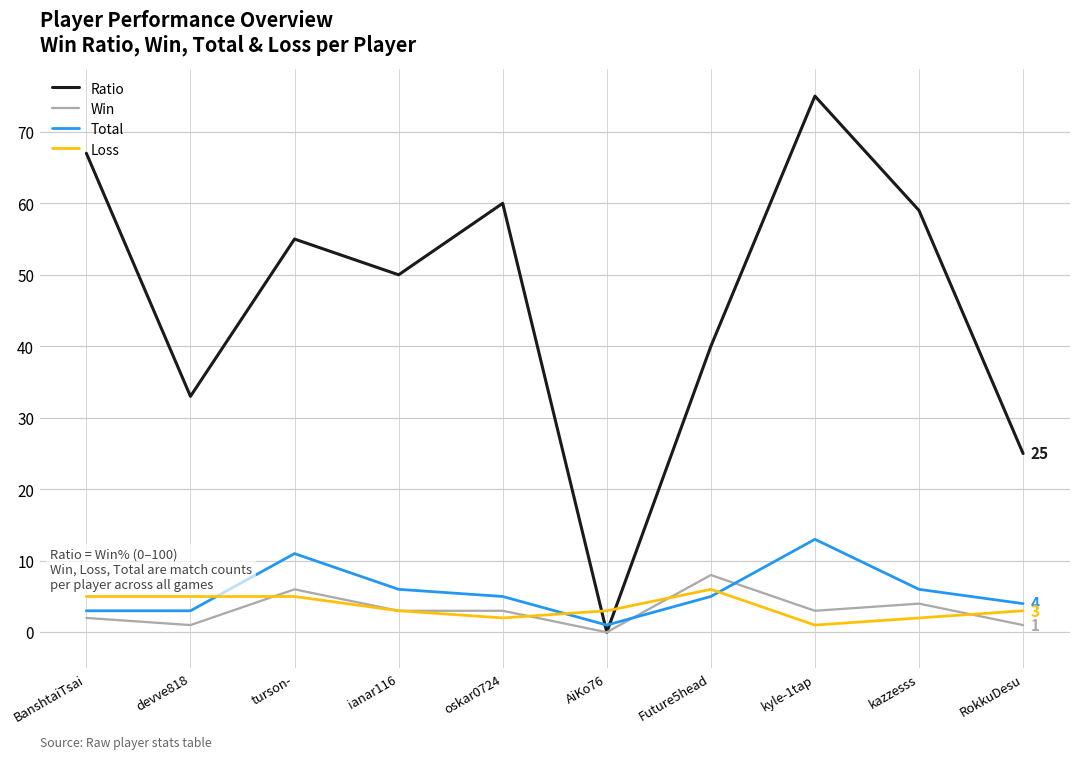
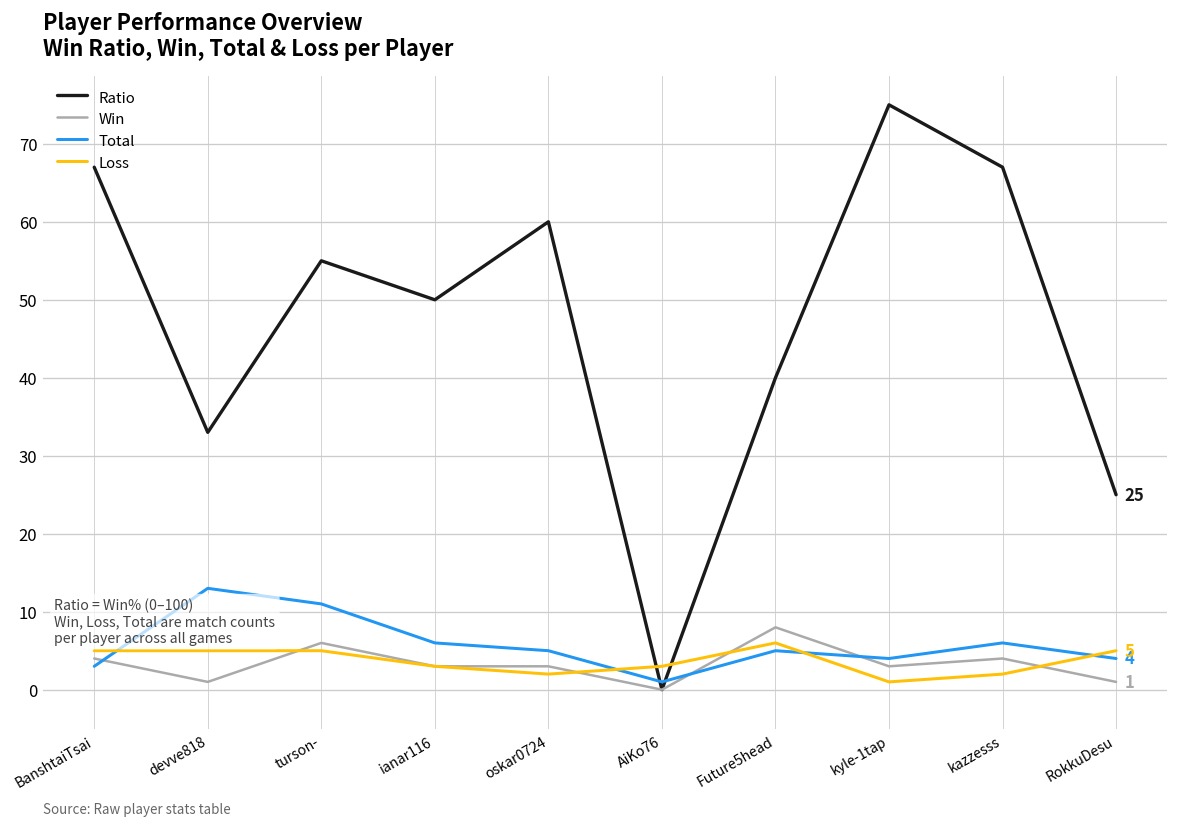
  {
    "Ratio": {
      "BanshtaiTsai": 67,
      "devve818": 33,
      "turson-": 55,
      "ianar116": 50,
      "oskar0724": 60,
      "Future5head": 40,
      "kyle-1tap": 75,
-     "kazzesss": 59
+     "kazzesss": 67
    },
    "Win": {
-     "BanshtaiTsai": 2,
+     "BanshtaiTsai": 4,
      "devve818": 1,
      "turson-": 6,
      "oskar0724": 3,
      "Future5head": 8,
      "kyle-1tap": 3,
      "kazzesss": 4
    },
    "Total": {
      "BanshtaiTsai": 3,
-     "devve818": 3,
+     "devve818": 13,
      "turson-": 11,
      "ianar116": 6,
      "oskar0724": 5,
      "AiKo76": 1,
      "Future5head": 5,
-     "kyle-1tap": 13,
+     "kyle-1tap": 4,
      "kazzesss": 6
    },
    "Loss": {
-     "RokkuDesu": 3
+     "RokkuDesu": 5
    }
  }
